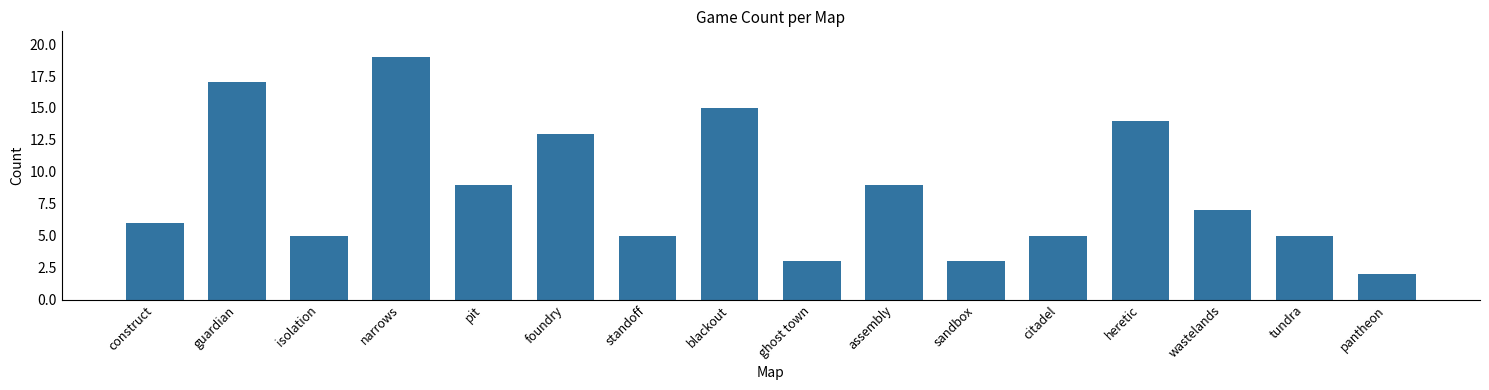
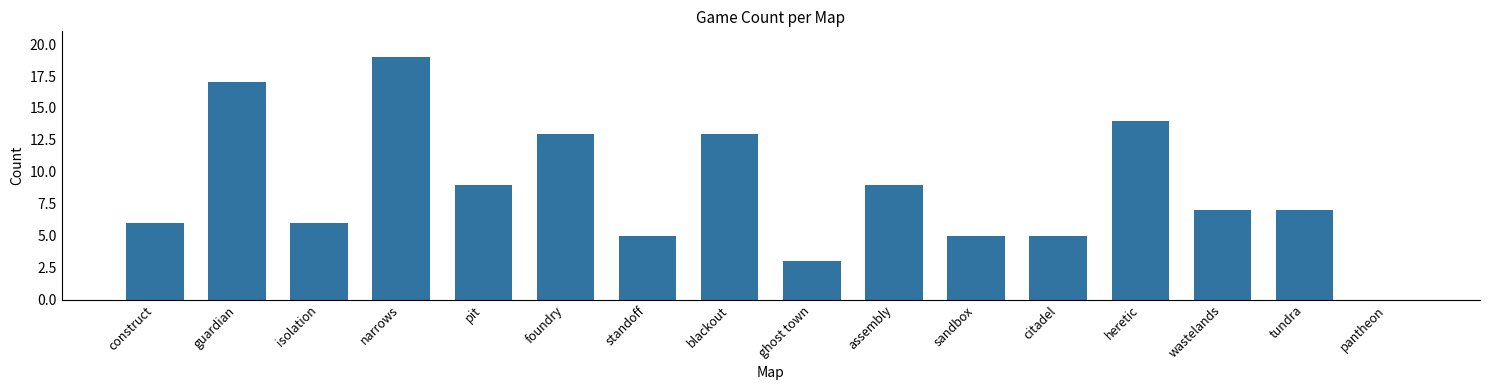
  {
    "construct": 6,
    "guardian": 17,
-   "isolation": 5,
+   "isolation": 6,
    "narrows": 19,
    "pit": 9,
    "foundry": 13,
    "standoff": 5,
-   "blackout": 15,
+   "blackout": 13,
    "ghost town": 3,
    "assembly": 9,
-   "sandbox": 3,
+   "sandbox": 5,
    "citadel": 5,
    "heretic": 14,
    "wastelands": 7,
-   "tundra": 5,
-   "pantheon": 2
+   "tundra": 7,
+   "pantheon": 0
  }
